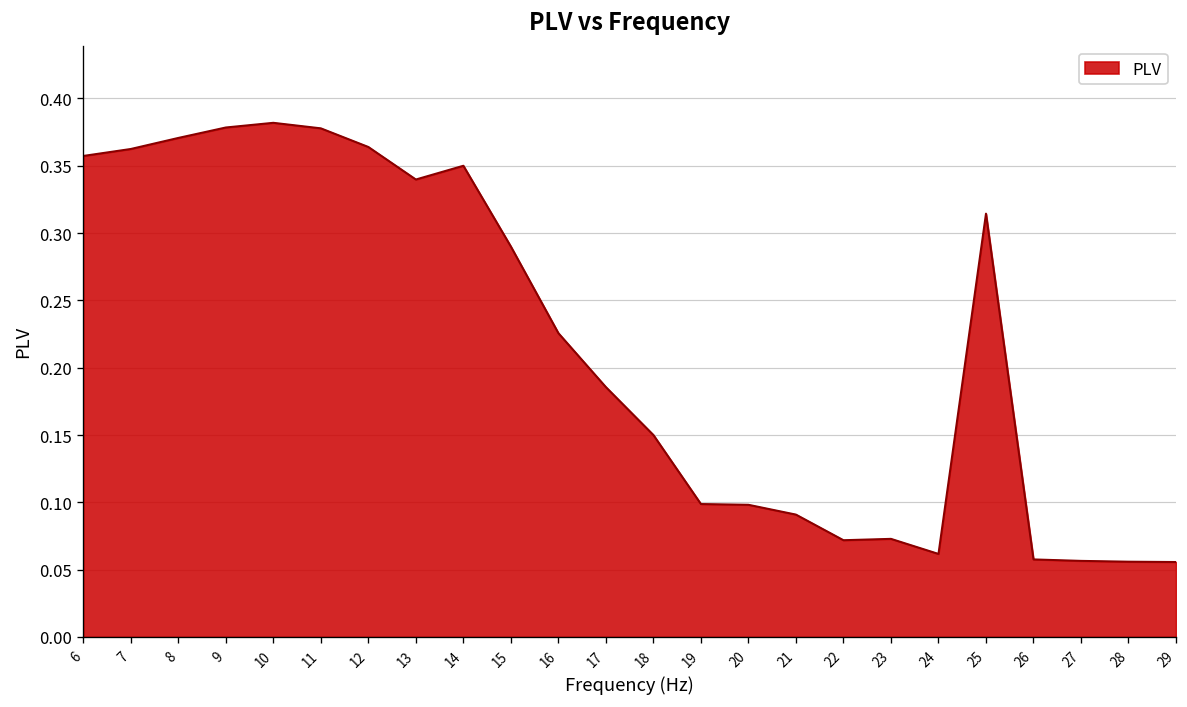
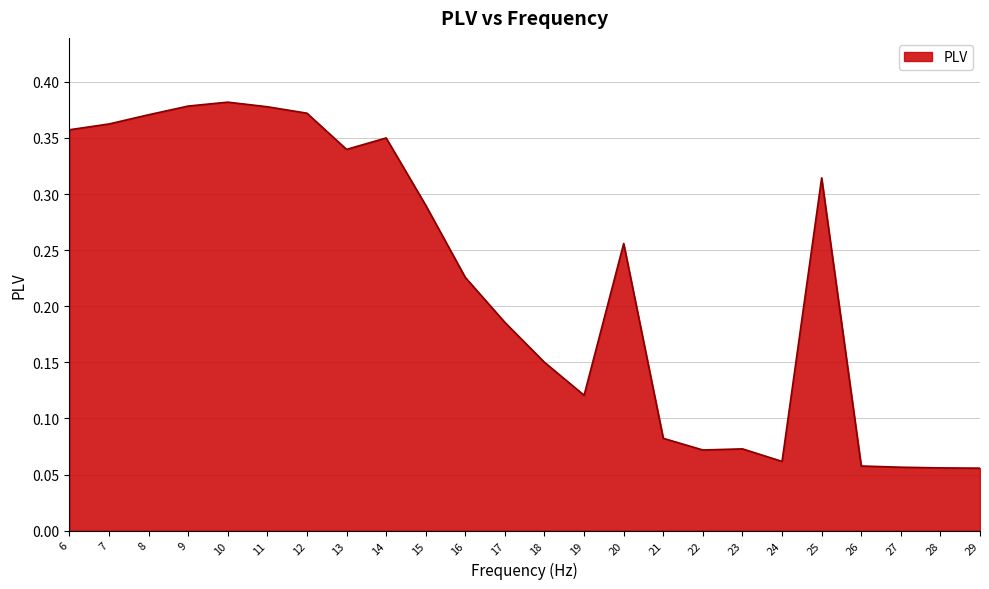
  {
    "6": 0.357,
    "7": 0.362,
    "8": 0.371,
    "9": 0.378,
    "10": 0.382,
    "11": 0.378,
-   "12": 0.364,
+   "12": 0.372,
    "13": 0.340,
    "14": 0.350,
    "15": 0.290,
    "16": 0.226,
    "17": 0.186,
    "18": 0.150,
-   "19": 0.099,
-   "20": 0.098,
-   "21": 0.091,
+   "19": 0.121,
+   "20": 0.256,
+   "21": 0.082,
    "22": 0.072,
    "23": 0.073,
    "24": 0.062,
    "25": 0.314,
    "26": 0.058,
    "27": 0.057,
    "28": 0.056,
    "29": 0.056
  }
